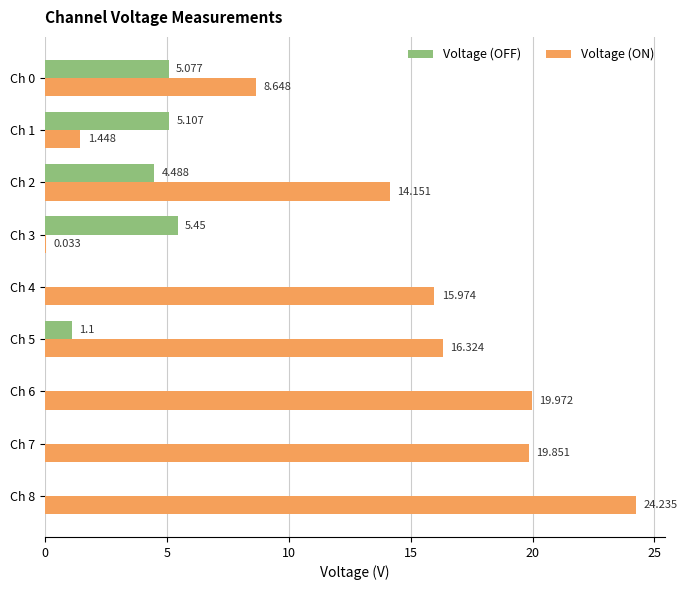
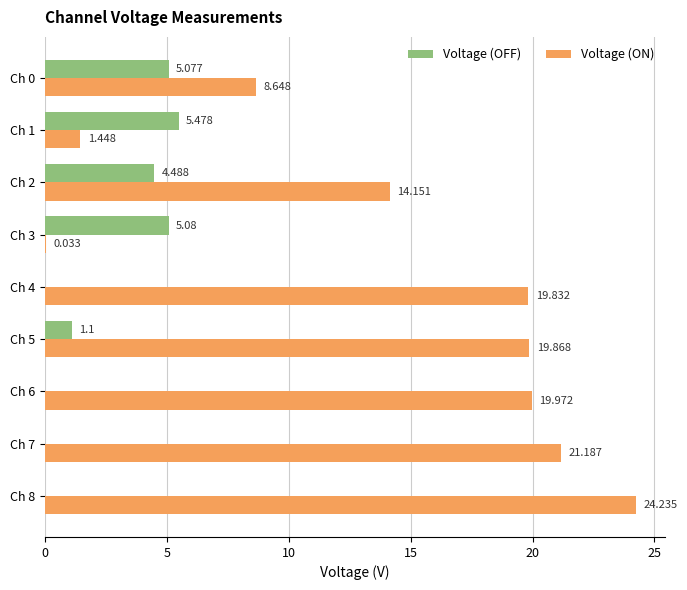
  {
    "Voltage (OFF)": {
      "Ch 0": 5.077,
-     "Ch 1": 5.107,
+     "Ch 1": 5.478,
      "Ch 2": 4.488,
-     "Ch 3": 5.45,
+     "Ch 3": 5.08,
      "Ch 5": 1.1
    },
    "Voltage (ON)": {
      "Ch 0": 8.648,
      "Ch 1": 1.448,
      "Ch 2": 14.151,
      "Ch 3": 0.033,
-     "Ch 4": 15.974,
-     "Ch 5": 16.324,
+     "Ch 4": 19.832,
+     "Ch 5": 19.868,
      "Ch 6": 19.972,
-     "Ch 7": 19.851,
+     "Ch 7": 21.187,
      "Ch 8": 24.235
    }
  }
